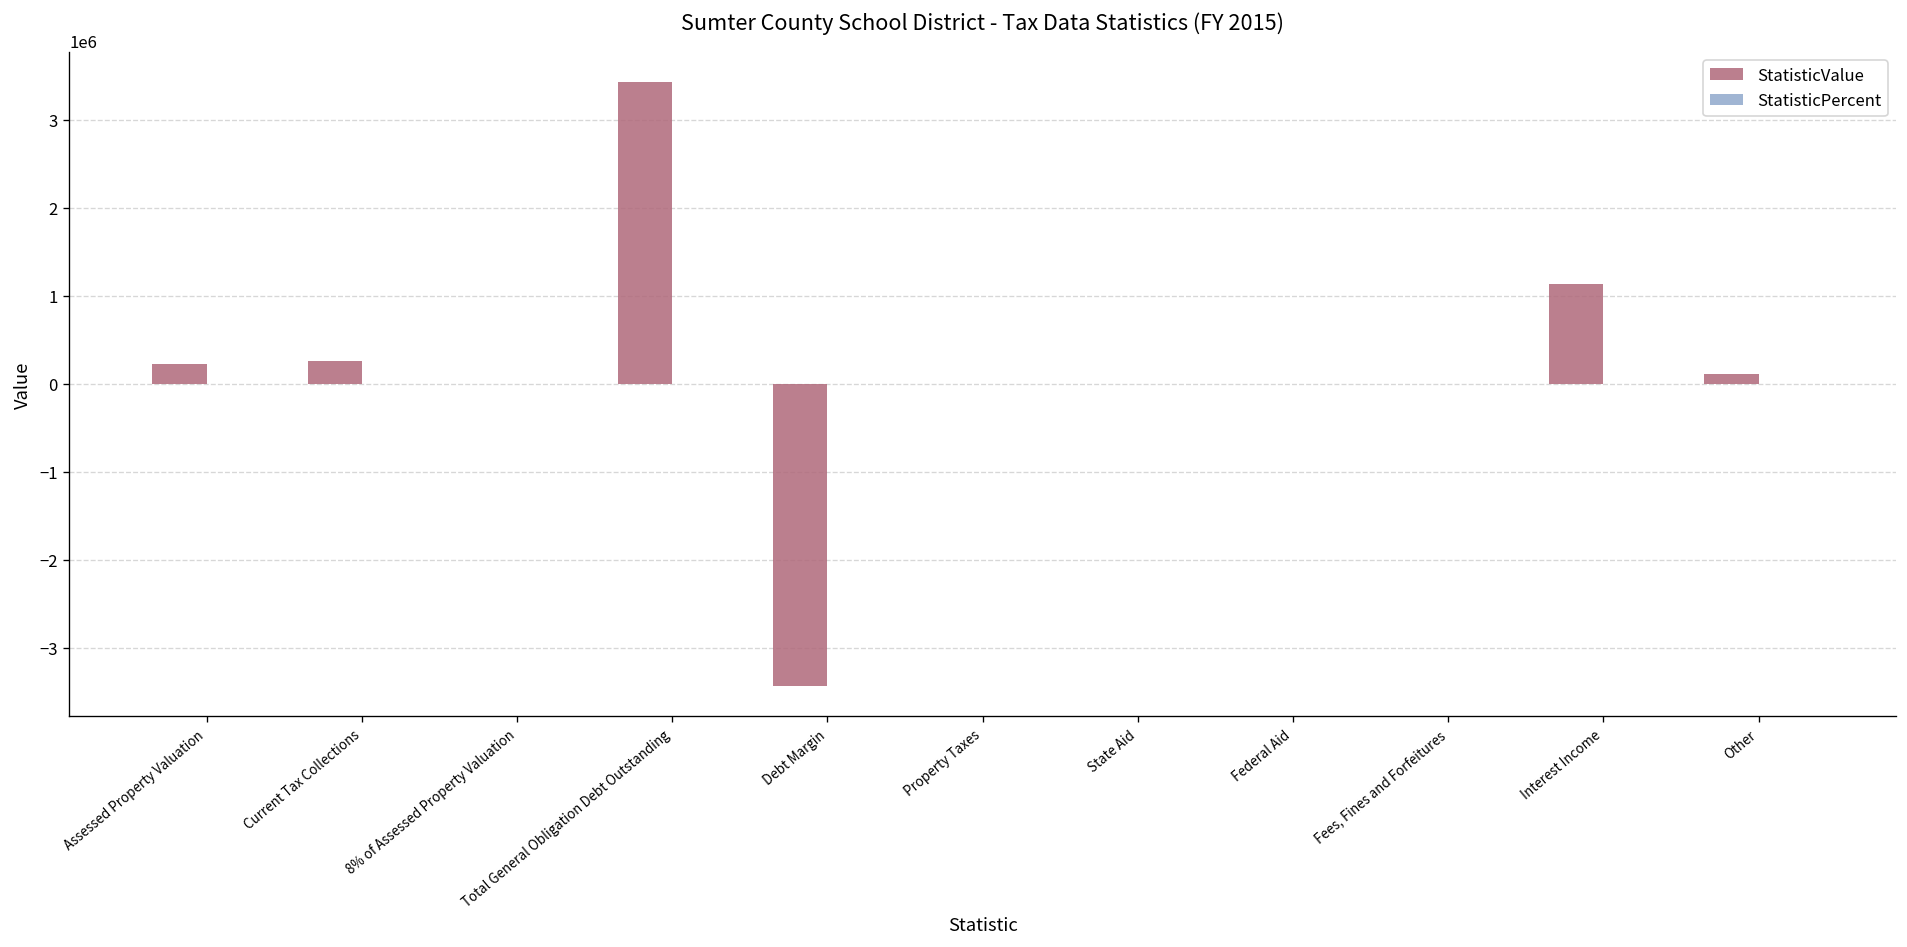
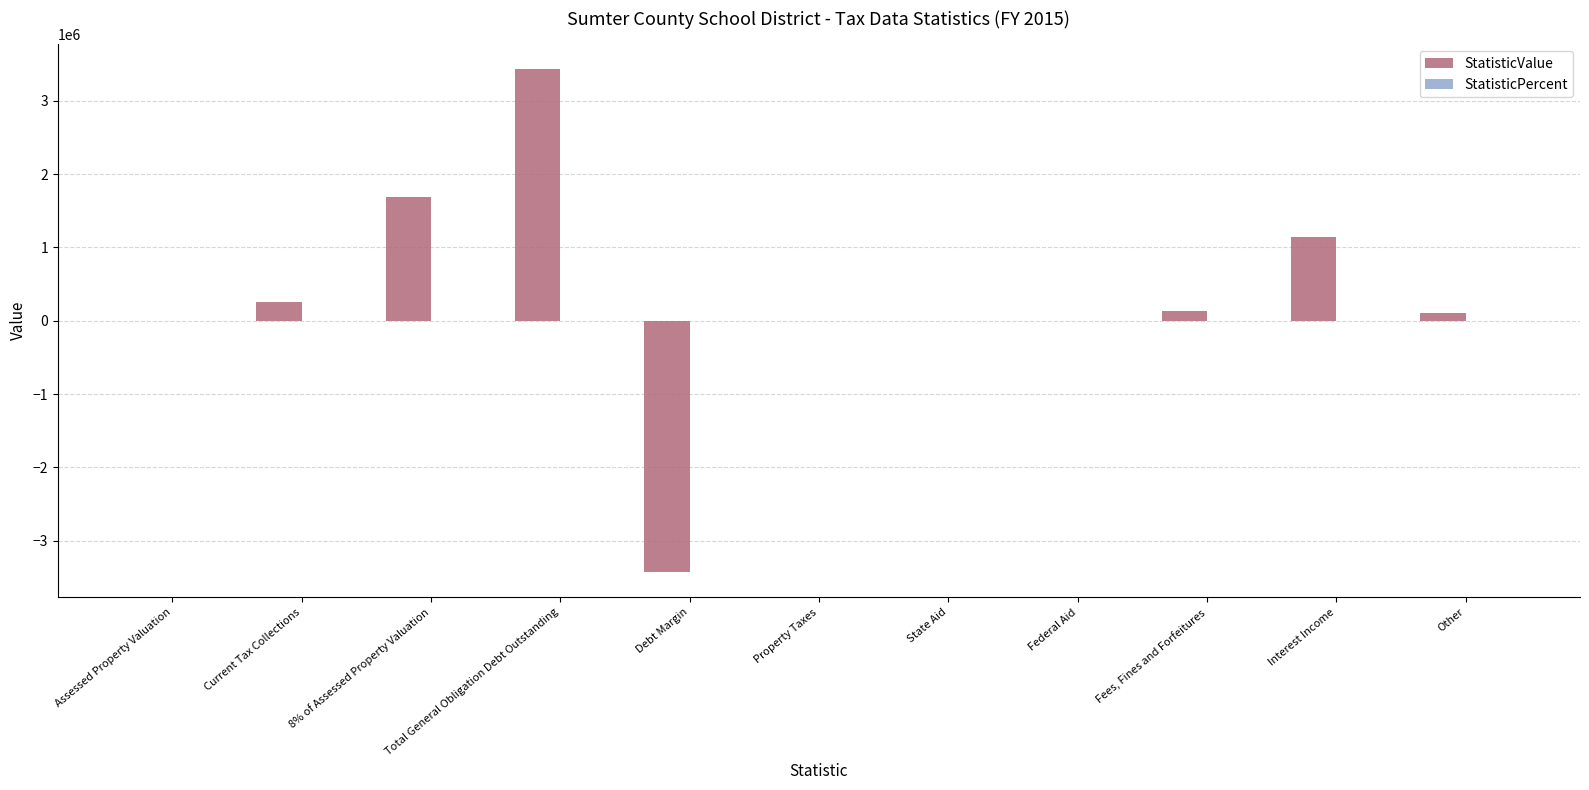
  {
    "StatisticValue": {
-     "Assessed Property Valuation": 200000,
+     "Assessed Property Valuation": 0,
      "Current Tax Collections": 300000,
-     "8% of Assessed Property Valuation": 0,
+     "8% of Assessed Property Valuation": 1700000,
      "Total General Obligation Debt Outstanding": 3400000,
      "Debt Margin": -3400000,
      "Property Taxes": 0,
      "State Aid": 0,
      "Federal Aid": 0,
-     "Fees, Fines and Forfeitures": 0,
+     "Fees, Fines and Forfeitures": 100000,
      "Interest Income": 1100000,
      "Other": 100000
    },
    "StatisticPercent": {
      "Assessed Property Valuation": 0,
      "Current Tax Collections": 0,
      "8% of Assessed Property Valuation": 0,
      "Total General Obligation Debt Outstanding": 0,
      "Debt Margin": 0,
      "Property Taxes": 0,
      "State Aid": 0,
      "Federal Aid": 0,
      "Fees, Fines and Forfeitures": 0,
      "Interest Income": 0,
      "Other": 0
    }
  }
